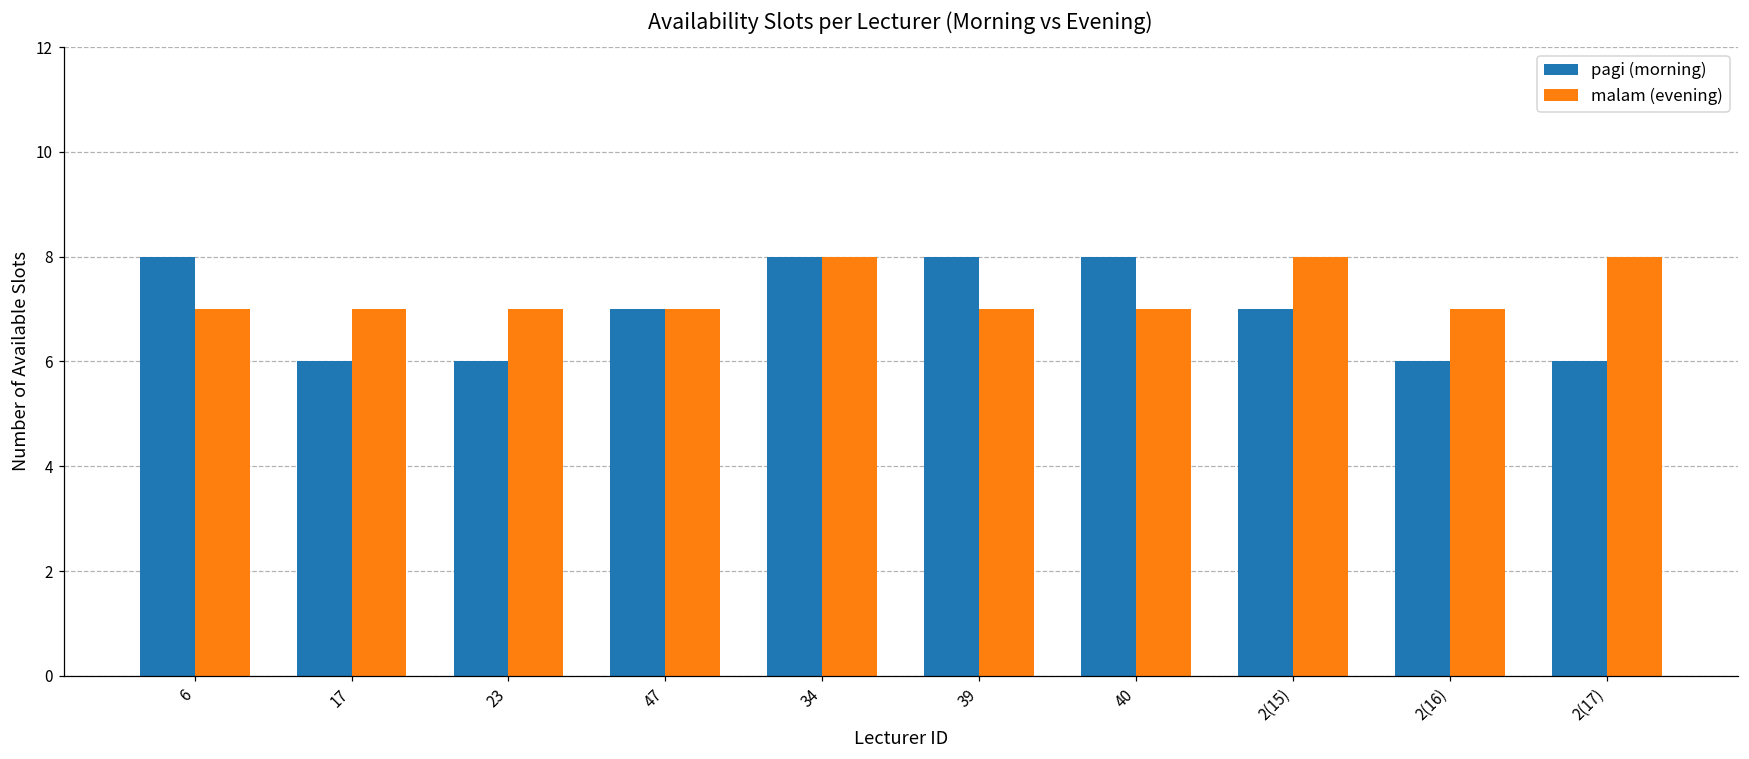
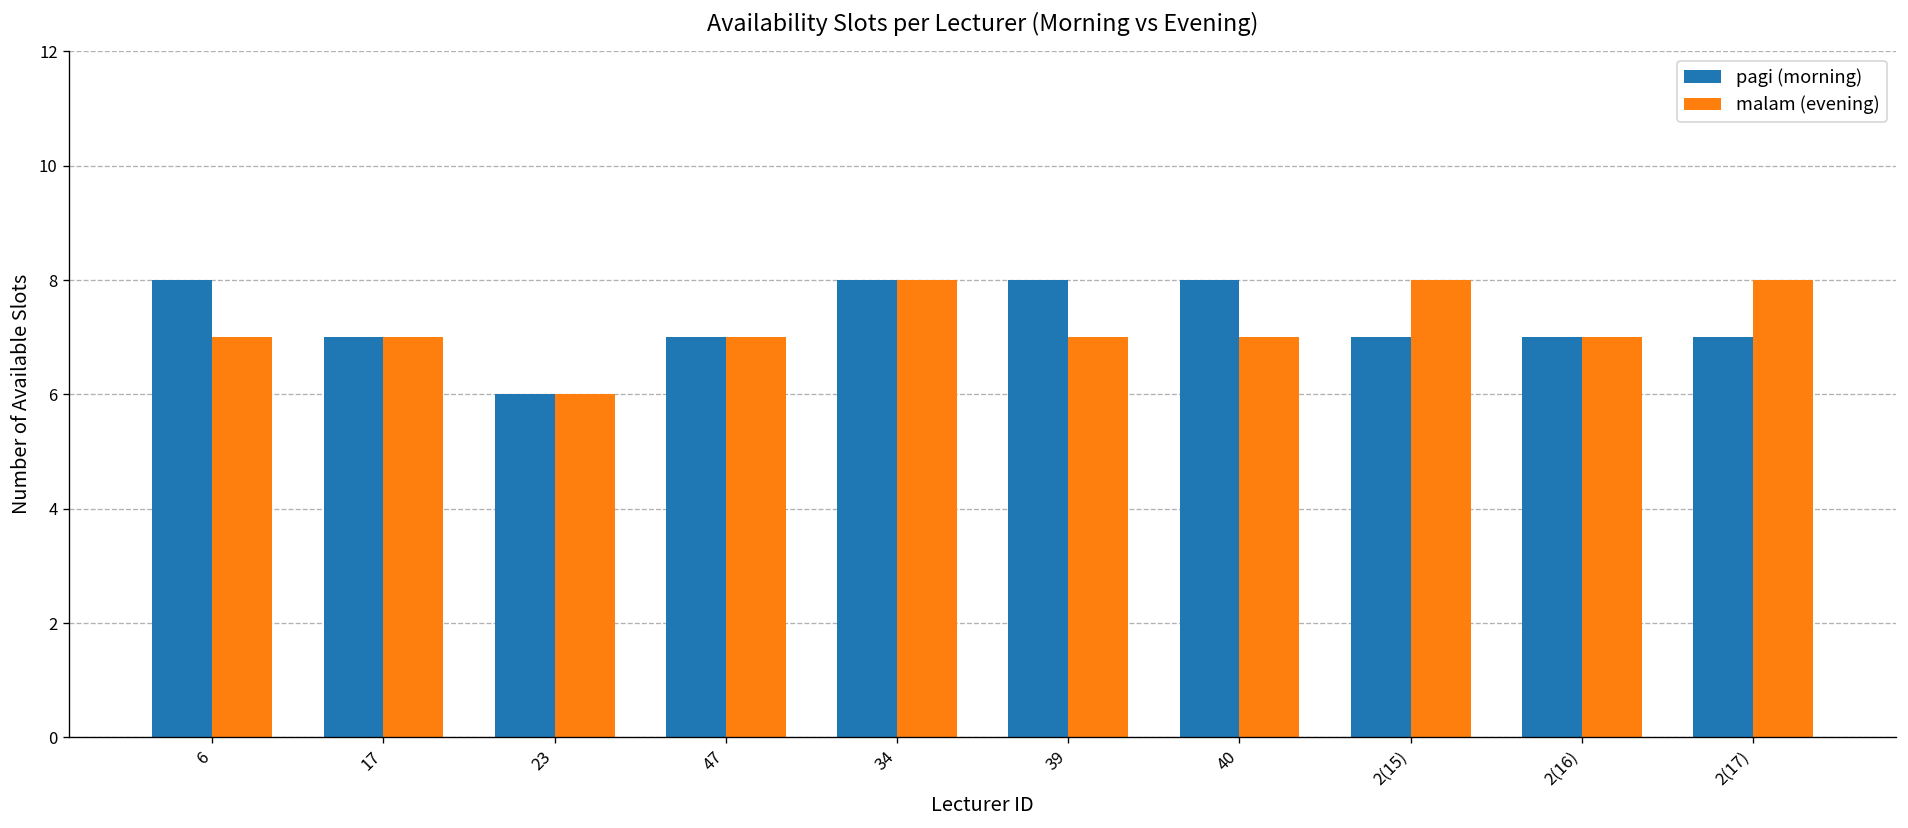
  {
    "pagi (morning)": {
      "6": 8,
-     "17": 6,
+     "17": 7,
      "23": 6,
      "47": 7,
      "34": 8,
      "39": 8,
      "40": 8,
      "2(15)": 7,
-     "2(16)": 6,
-     "2(17)": 6
+     "2(16)": 7,
+     "2(17)": 7
    },
    "malam (evening)": {
      "6": 7,
      "17": 7,
-     "23": 7,
+     "23": 6,
      "47": 7,
      "34": 8,
      "39": 7,
      "40": 7,
      "2(15)": 8,
      "2(16)": 7,
      "2(17)": 8
    }
  }
